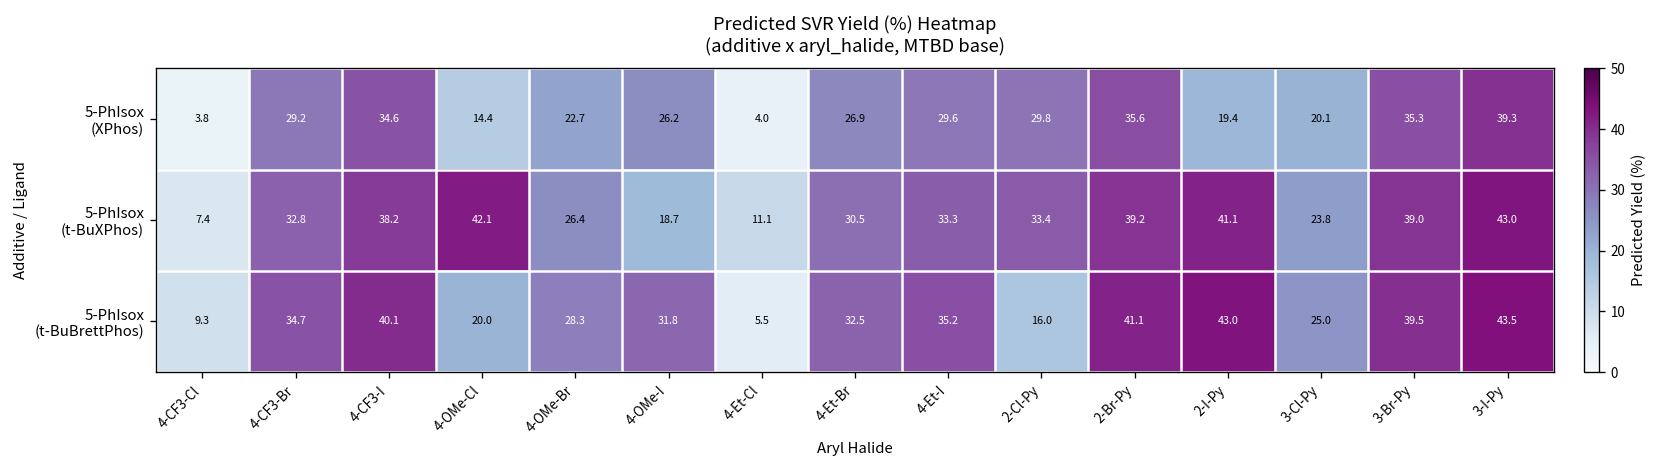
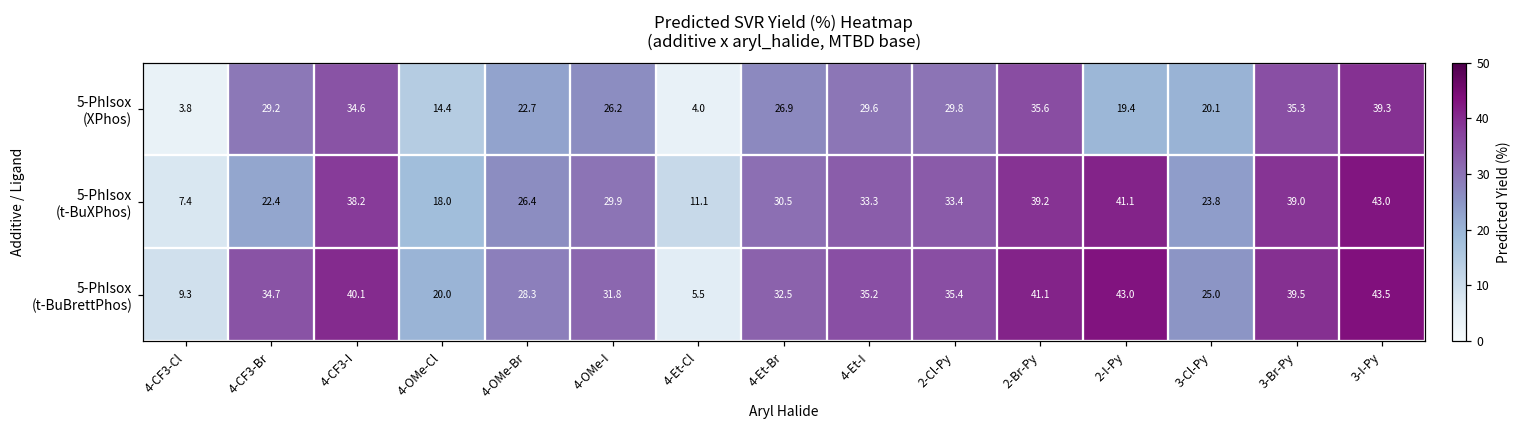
  {
    "5-PhIsox (XPhos)": {
      "4-CF3-Cl": 3.8,
      "4-CF3-Br": 29.2,
      "4-CF3-I": 34.6,
      "4-OMe-Cl": 14.4,
      "4-OMe-Br": 22.7,
      "4-OMe-I": 26.2,
      "4-Et-Cl": 4.0,
      "4-Et-Br": 26.9,
      "4-Et-I": 29.6,
      "2-Cl-Py": 29.8,
      "2-Br-Py": 35.6,
      "2-I-Py": 19.4,
      "3-Cl-Py": 20.1,
      "3-Br-Py": 35.3,
      "3-I-Py": 39.3
    },
    "5-PhIsox (t-BuXPhos)": {
      "4-CF3-Cl": 7.4,
-     "4-CF3-Br": 32.8,
+     "4-CF3-Br": 22.4,
      "4-CF3-I": 38.2,
-     "4-OMe-Cl": 42.1,
+     "4-OMe-Cl": 18.0,
      "4-OMe-Br": 26.4,
-     "4-OMe-I": 18.7,
+     "4-OMe-I": 29.9,
      "4-Et-Cl": 11.1,
      "4-Et-Br": 30.5,
      "4-Et-I": 33.3,
      "2-Cl-Py": 33.4,
      "2-Br-Py": 39.2,
      "2-I-Py": 41.1,
      "3-Cl-Py": 23.8,
      "3-Br-Py": 39.0,
      "3-I-Py": 43.0
    },
    "5-PhIsox (t-BuBrettPhos)": {
      "4-CF3-Cl": 9.3,
      "4-CF3-Br": 34.7,
      "4-CF3-I": 40.1,
      "4-OMe-Cl": 20.0,
      "4-OMe-Br": 28.3,
      "4-OMe-I": 31.8,
      "4-Et-Cl": 5.5,
      "4-Et-Br": 32.5,
      "4-Et-I": 35.2,
-     "2-Cl-Py": 16.0,
+     "2-Cl-Py": 35.4,
      "2-Br-Py": 41.1,
      "2-I-Py": 43.0,
      "3-Cl-Py": 25.0,
      "3-Br-Py": 39.5,
      "3-I-Py": 43.5
    }
  }
